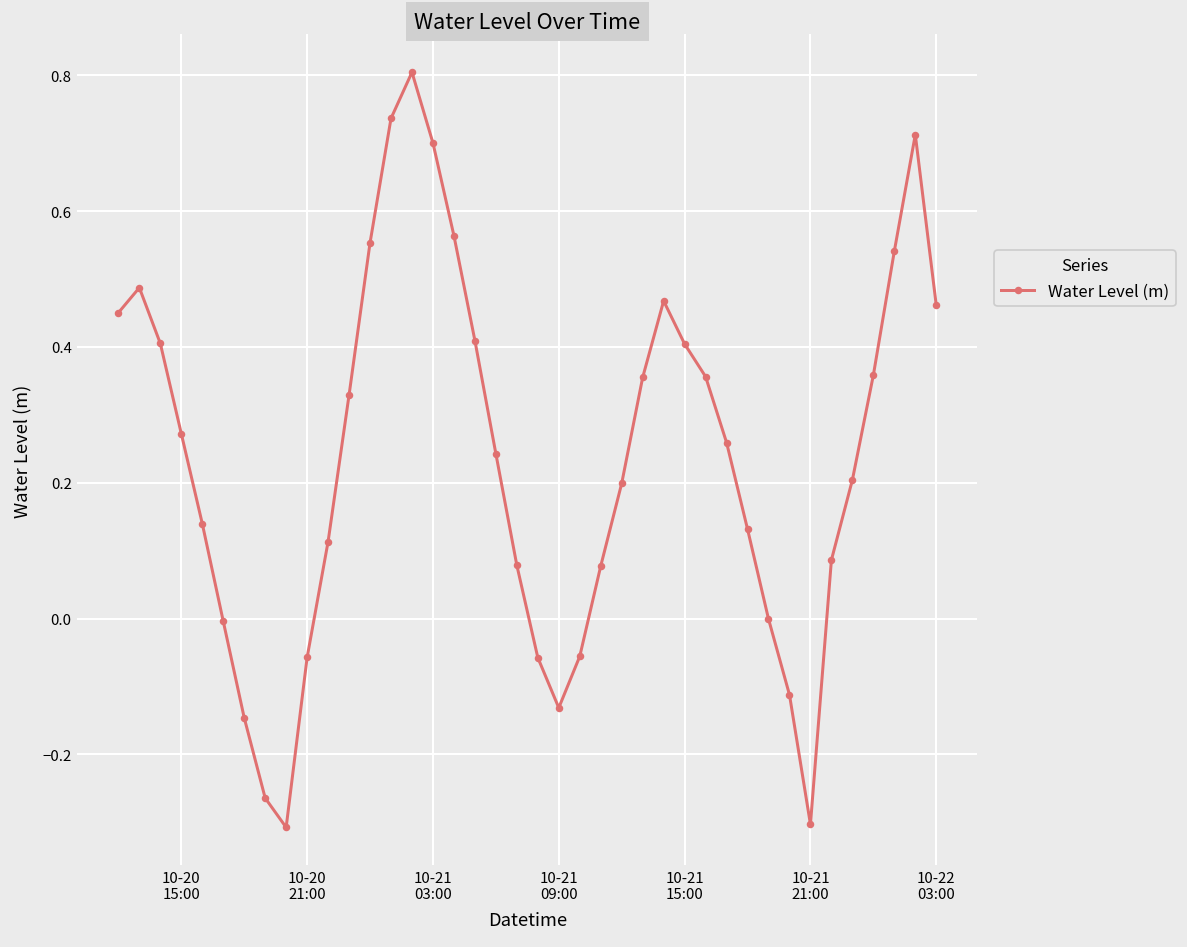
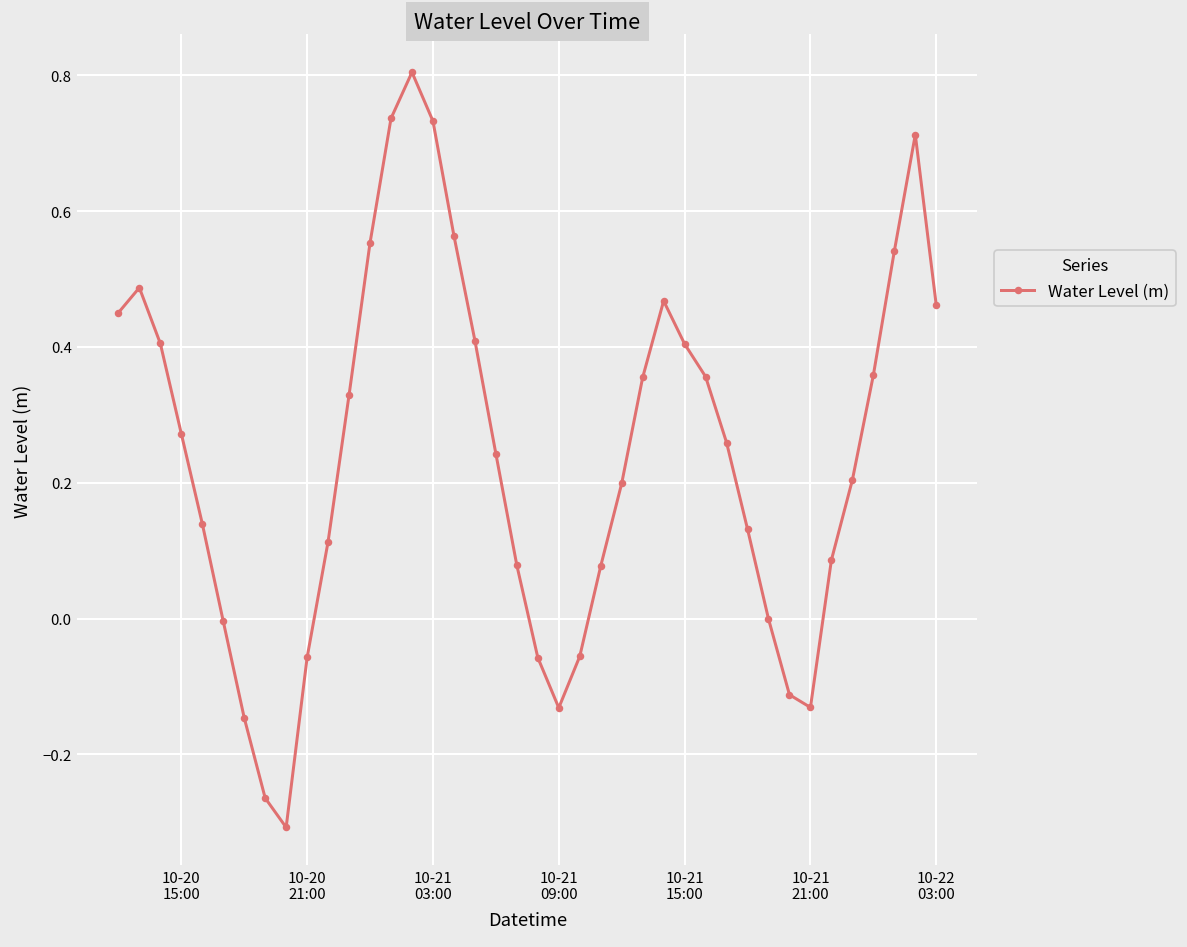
  {
    "10-20 15:00": 0.27,
    "10-20 21:00": -0.06,
-   "10-21 03:00": 0.70,
+   "10-21 03:00": 0.73,
    "10-21 09:00": -0.13,
    "10-21 15:00": 0.40,
-   "10-21 21:00": -0.30,
+   "10-21 21:00": -0.13,
    "10-22 03:00": 0.46
  }
